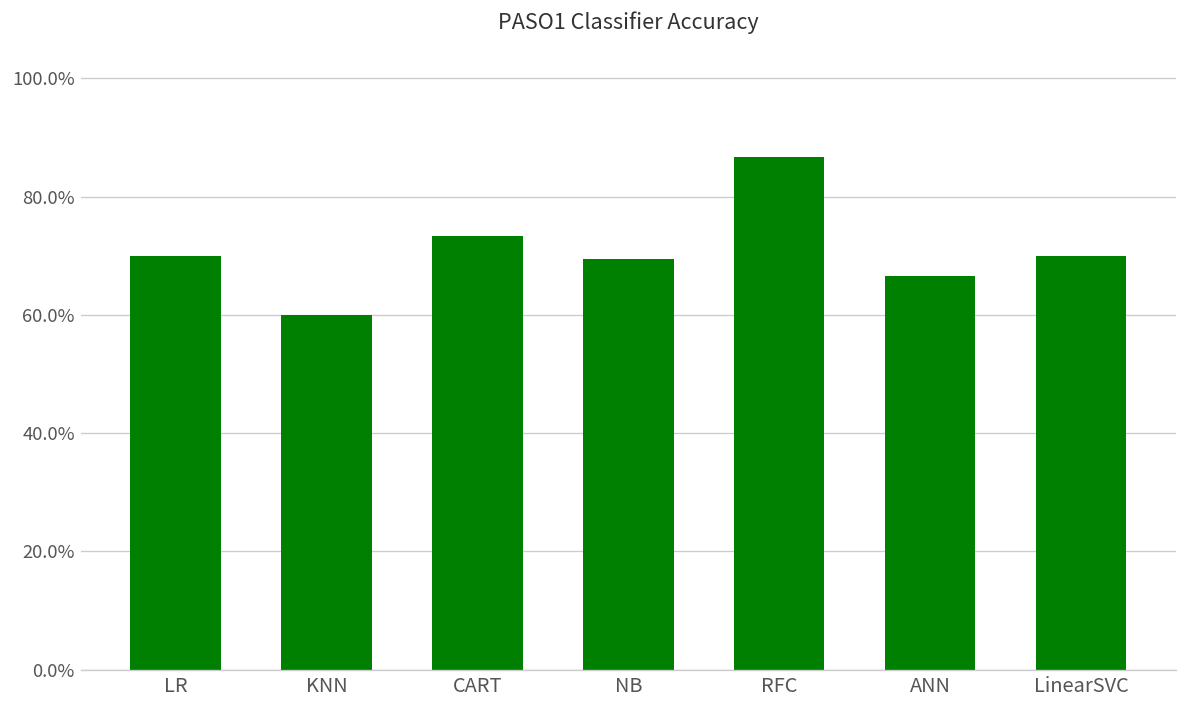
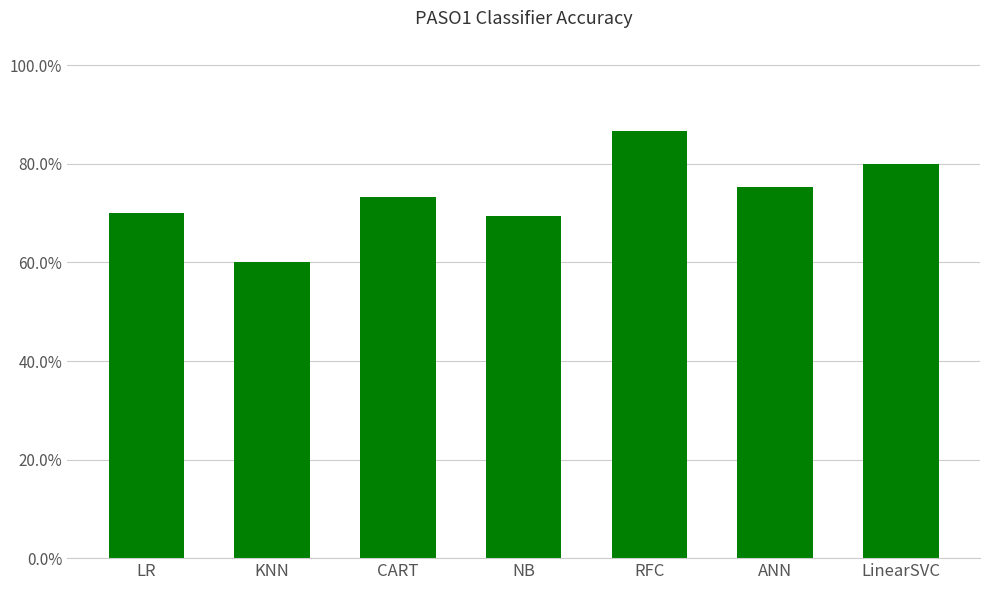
  {
    "LR": "70%",
    "KNN": "60%",
    "CART": "73%",
    "NB": "69%",
    "RFC": "87%",
-   "ANN": "67%",
-   "LinearSVC": "70%"
+   "ANN": "75%",
+   "LinearSVC": "80%"
  }
